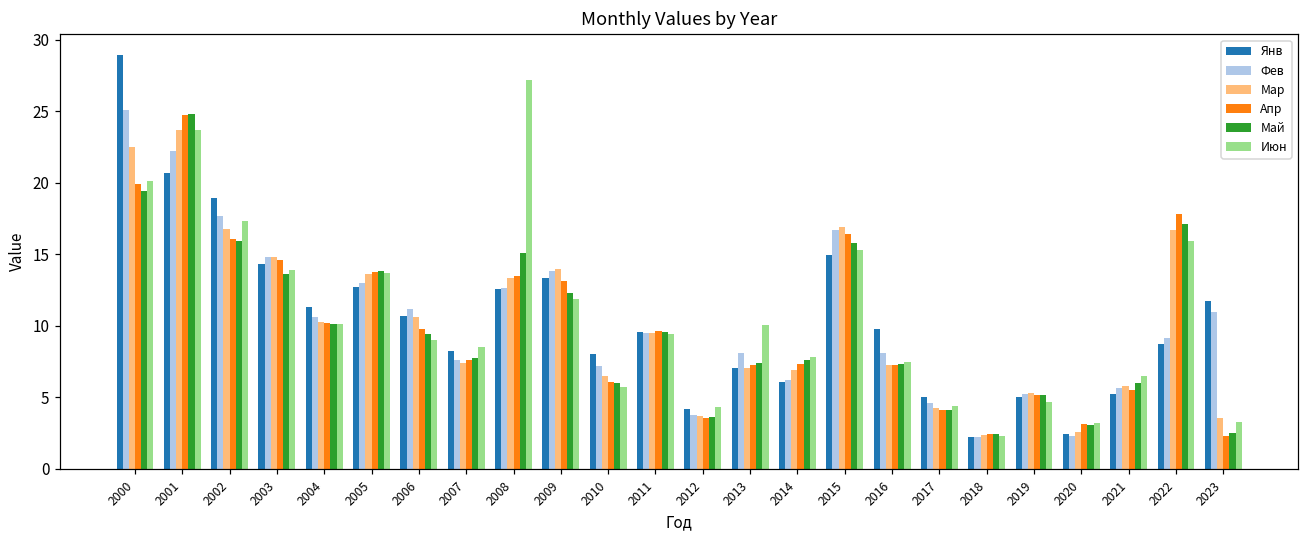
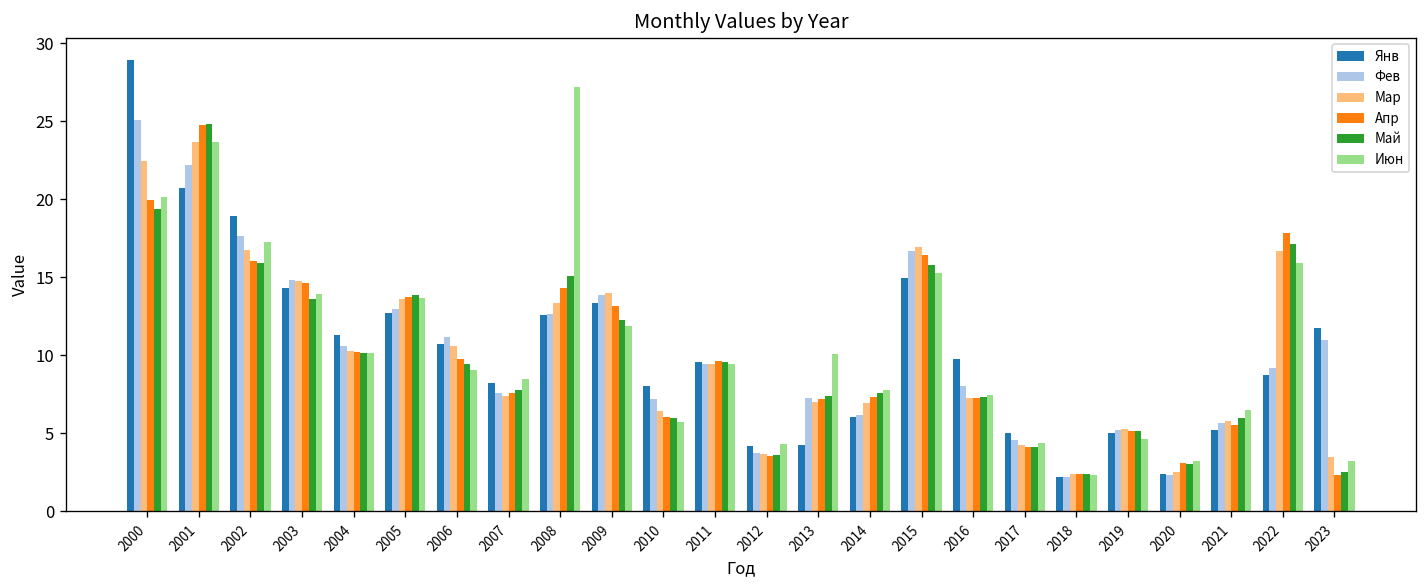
  {
    "Янв": {
      "2000": 28.9,
      "2001": 20.7,
      "2002": 19.0,
      "2003": 14.3,
      "2004": 11.3,
      "2005": 12.7,
      "2006": 10.7,
      "2007": 8.2,
      "2008": 12.6,
      "2009": 13.4,
      "2010": 8.0,
      "2011": 9.6,
      "2012": 4.2,
-     "2013": 7.1,
+     "2013": 4.3,
      "2014": 6.1,
      "2015": 15.0,
      "2016": 9.8,
      "2017": 5.0,
      "2018": 2.2,
      "2019": 5.0,
      "2020": 2.4,
      "2021": 5.2,
      "2022": 8.7,
      "2023": 11.8
    },
    "Фев": {
      "2000": 25.1,
      "2001": 22.2,
      "2002": 17.7,
      "2003": 14.8,
      "2004": 10.6,
      "2005": 13.0,
      "2006": 11.2,
      "2007": 7.6,
      "2008": 12.7,
      "2009": 13.9,
      "2010": 7.2,
      "2011": 9.5,
      "2012": 3.7,
-     "2013": 8.1,
+     "2013": 7.3,
      "2014": 6.2,
      "2015": 16.7,
      "2016": 8.1,
      "2017": 4.6,
      "2018": 2.2,
      "2019": 5.2,
      "2020": 2.3,
      "2021": 5.7,
      "2022": 9.2,
      "2023": 11.0
    },
    "Мар": {
      "2000": 22.5,
      "2001": 23.7,
      "2002": 16.8,
      "2003": 14.8,
      "2004": 10.3,
      "2005": 13.6,
      "2006": 10.6,
      "2007": 7.4,
      "2008": 13.4,
      "2009": 14.0,
      "2010": 6.5,
      "2011": 9.5,
      "2012": 3.7,
      "2013": 7.0,
      "2014": 6.9,
      "2015": 16.9,
      "2016": 7.3,
      "2017": 4.3,
      "2018": 2.4,
      "2019": 5.3,
      "2020": 2.6,
      "2021": 5.8,
      "2022": 16.7,
      "2023": 3.5
    },
    "Апр": {
      "2000": 20.0,
      "2001": 24.8,
      "2002": 16.0,
      "2003": 14.6,
      "2004": 10.2,
      "2005": 13.8,
      "2006": 9.8,
      "2007": 7.6,
-     "2008": 13.5,
+     "2008": 14.3,
      "2009": 13.2,
      "2010": 6.0,
      "2011": 9.6,
      "2012": 3.6,
      "2013": 7.2,
      "2014": 7.3,
      "2015": 16.4,
      "2016": 7.2,
      "2017": 4.1,
      "2018": 2.4,
      "2019": 5.2,
      "2020": 3.1,
      "2021": 5.5,
      "2022": 17.8,
      "2023": 2.3
    },
    "Май": {
      "2000": 19.4,
      "2001": 24.8,
      "2002": 15.9,
      "2003": 13.6,
      "2004": 10.2,
      "2005": 13.8,
      "2006": 9.4,
      "2007": 7.8,
      "2008": 15.1,
      "2009": 12.3,
      "2010": 6.0,
      "2011": 9.6,
      "2012": 3.6,
      "2013": 7.4,
      "2014": 7.6,
      "2015": 15.8,
      "2016": 7.3,
      "2017": 4.1,
      "2018": 2.4,
      "2019": 5.1,
      "2020": 3.0,
      "2021": 6.0,
      "2022": 17.1,
      "2023": 2.5
    },
    "Июн": {
      "2000": 20.2,
      "2001": 23.7,
      "2002": 17.3,
      "2003": 13.9,
      "2004": 10.1,
      "2005": 13.7,
      "2006": 9.0,
      "2007": 8.5,
      "2008": 27.2,
      "2009": 11.9,
      "2010": 5.7,
      "2011": 9.4,
      "2012": 4.3,
      "2013": 10.1,
      "2014": 7.8,
      "2015": 15.3,
      "2016": 7.5,
      "2017": 4.4,
      "2018": 2.3,
      "2019": 4.7,
      "2020": 3.2,
      "2021": 6.5,
      "2022": 15.9,
      "2023": 3.2
    }
  }
